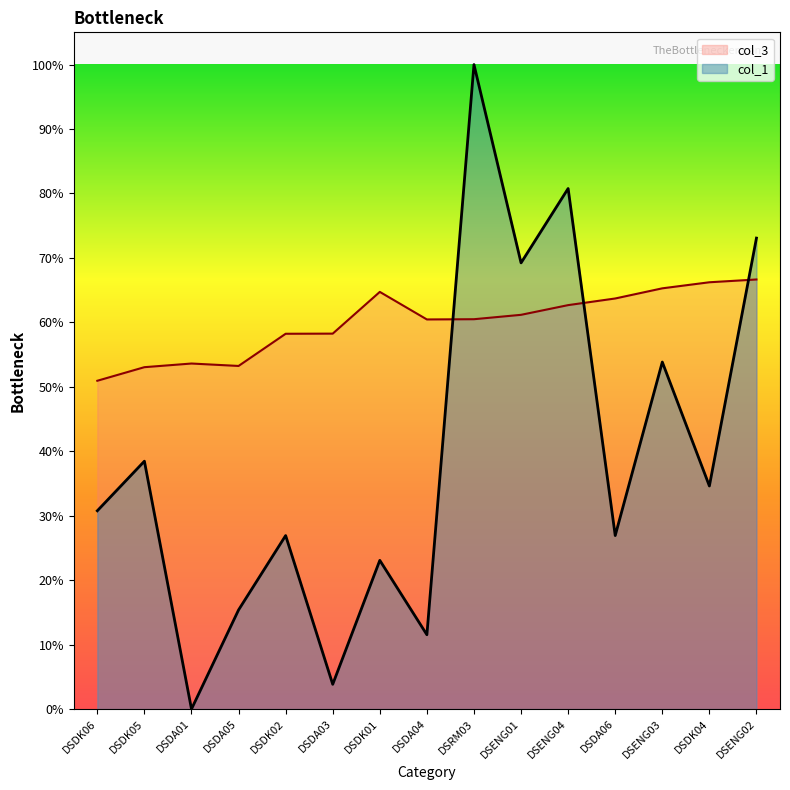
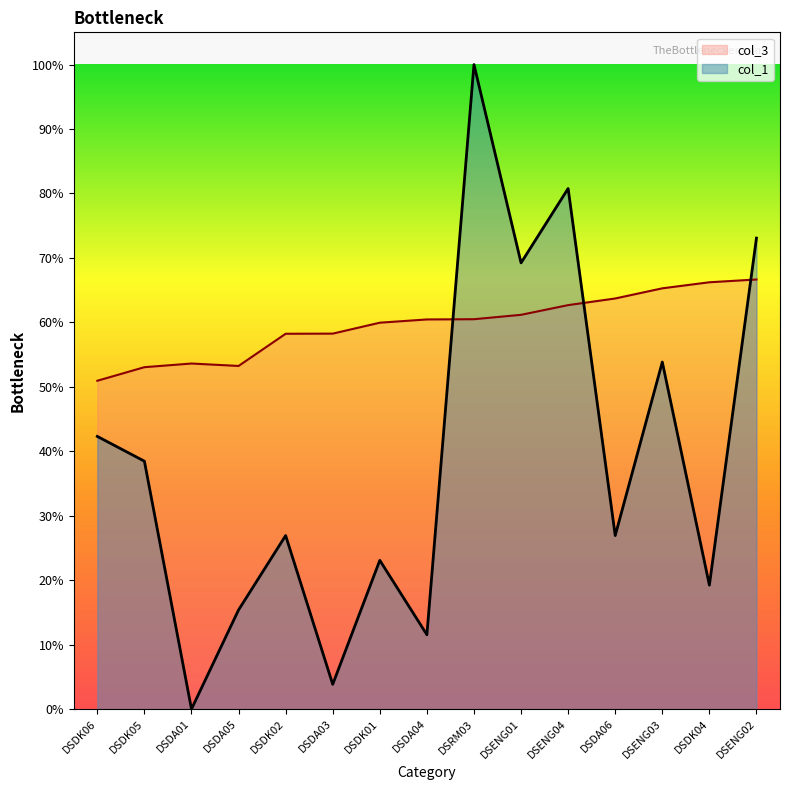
  {
    "col_3": {
      "DSDK06": "51%",
      "DSDK05": "53%",
      "DSDA01": "54%",
      "DSDA05": "53%",
      "DSDK02": "58%",
      "DSDA03": "58%",
-     "DSDK01": "65%",
+     "DSDK01": "60%",
      "DSDA04": "60%",
      "DSRM03": "60%",
      "DSENG01": "61%",
      "DSENG04": "63%",
      "DSDA06": "64%",
      "DSENG03": "65%",
      "DSDK04": "66%",
      "DSENG02": "67%"
    },
    "col_1": {
-     "DSDK06": "31%",
+     "DSDK06": "42%",
      "DSDK05": "38%",
      "DSDA01": "0%",
      "DSDA05": "15%",
      "DSDK02": "27%",
      "DSDA03": "4%",
      "DSDK01": "23%",
      "DSDA04": "12%",
      "DSRM03": "100%",
      "DSENG01": "69%",
      "DSENG04": "81%",
      "DSDA06": "27%",
      "DSENG03": "54%",
-     "DSDK04": "35%",
+     "DSDK04": "19%",
      "DSENG02": "73%"
    }
  }
